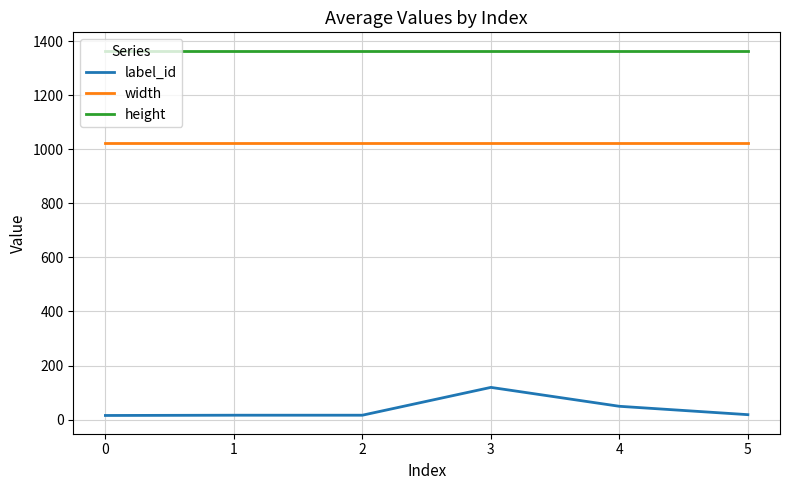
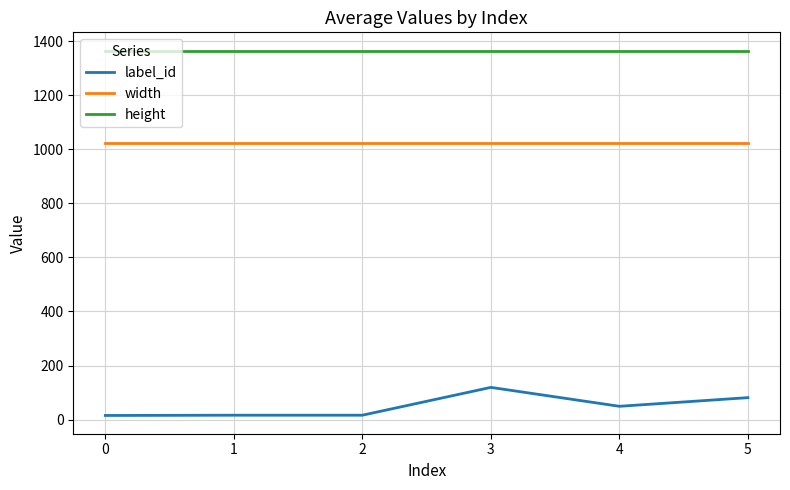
  {
    "label_id": {
      "0": 20,
      "1": 20,
      "2": 20,
      "3": 120,
      "4": 50,
-     "5": 20
+     "5": 80
    },
    "width": {
      "0": 1020,
      "1": 1020,
      "2": 1020,
      "3": 1020,
      "4": 1020,
      "5": 1020
    },
    "height": {
      "1": 1370,
      "2": 1370,
      "3": 1370,
      "4": 1370,
      "5": 1370
    }
  }
